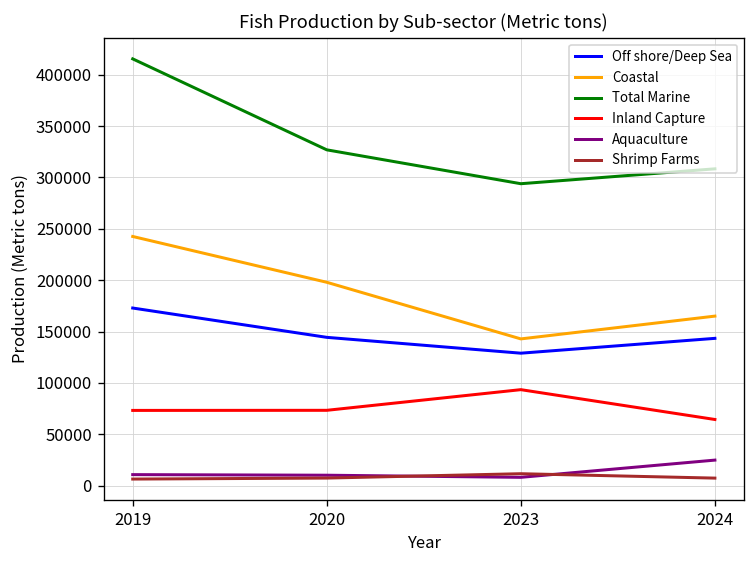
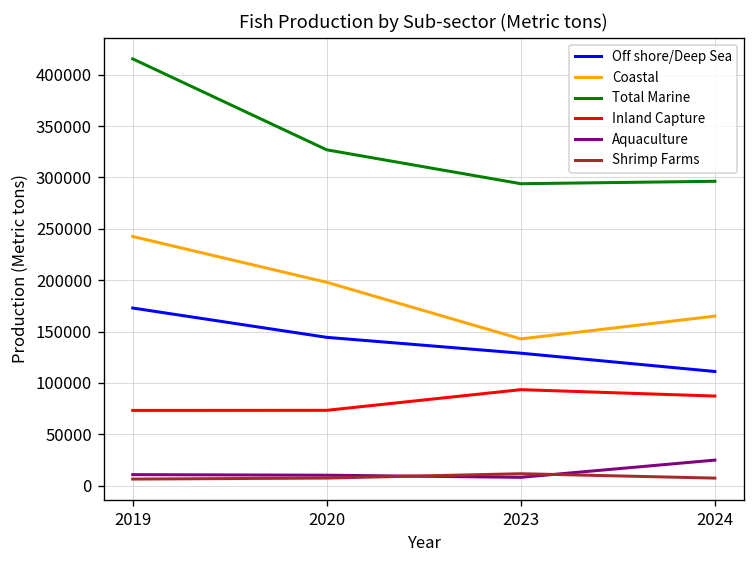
  {
    "Off shore/Deep Sea": {
      "2019": 170000,
      "2020": 140000,
      "2023": 130000,
-     "2024": 140000
+     "2024": 110000
    },
    "Coastal": {
      "2019": 240000,
      "2020": 200000,
      "2023": 140000,
      "2024": 170000
    },
    "Total Marine": {
      "2019": 420000,
      "2020": 330000,
      "2023": 290000,
-     "2024": 310000
+     "2024": 300000
    },
    "Inland Capture": {
      "2019": 70000,
      "2020": 70000,
      "2023": 90000,
-     "2024": 60000
+     "2024": 90000
    },
    "Aquaculture": {
      "2019": 10000,
      "2023": 10000,
      "2024": 20000
    },
    "Shrimp Farms": {
      "2019": 10000,
      "2023": 10000,
      "2024": 10000
    }
  }
